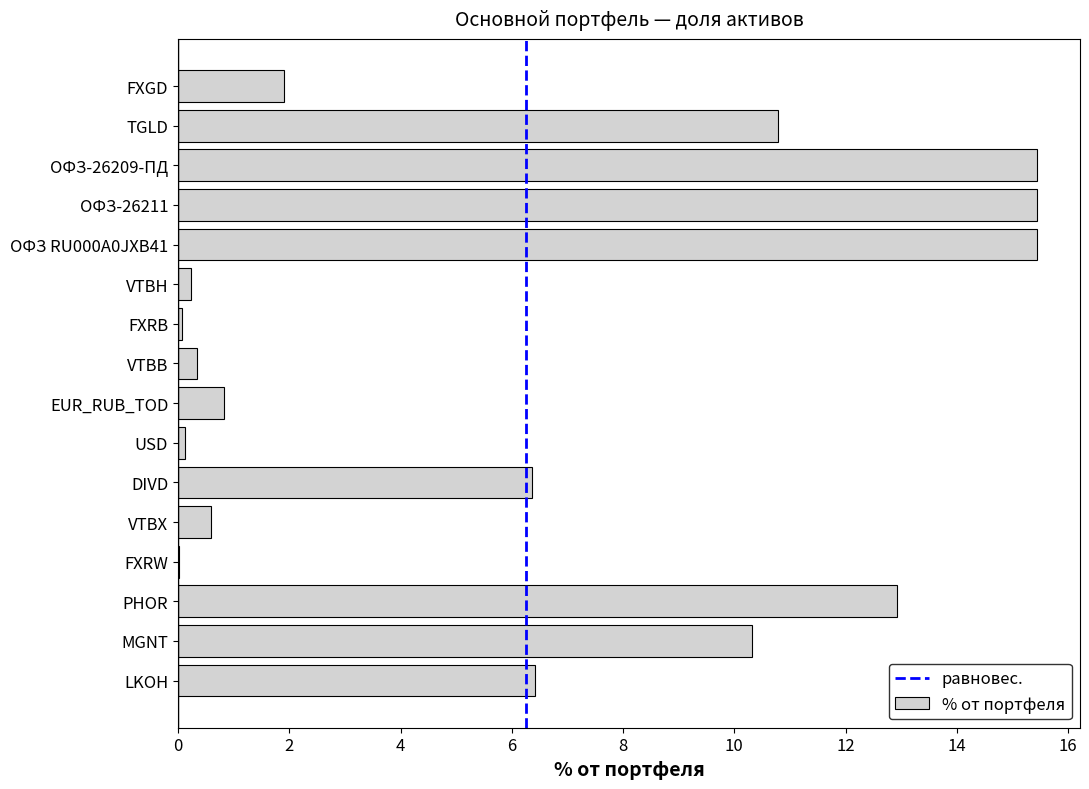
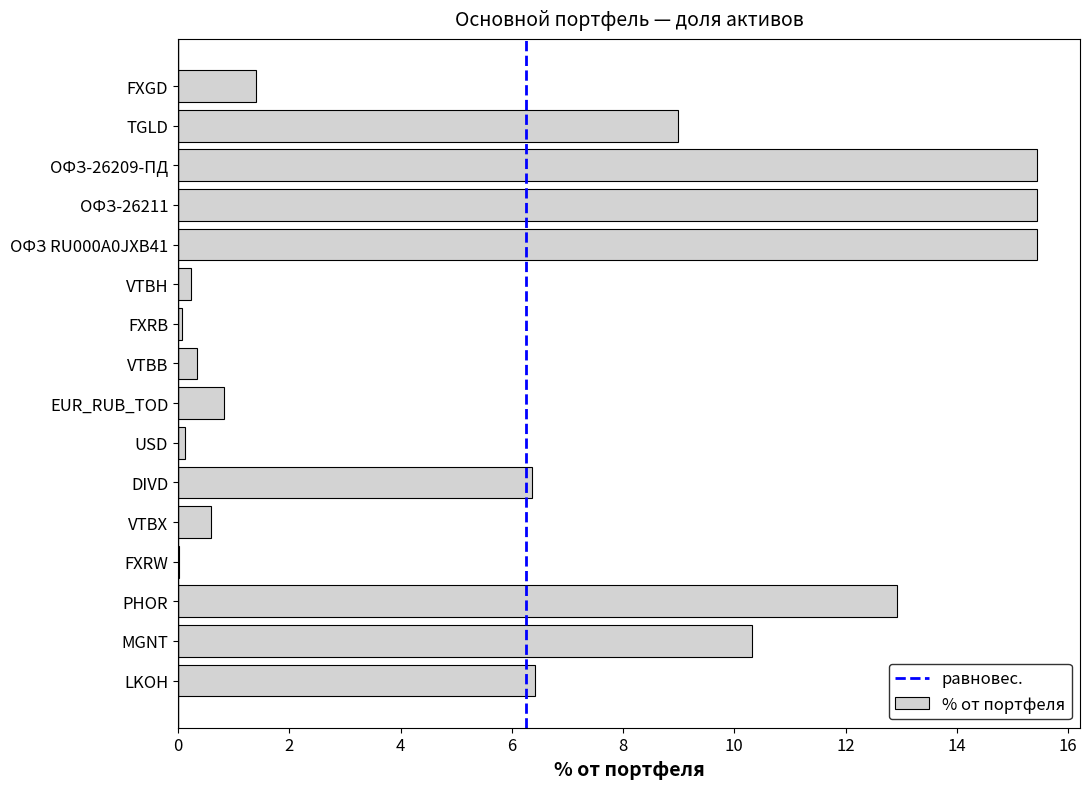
  {
-   "FXGD": 1.9,
-   "TGLD": 10.8,
+   "FXGD": 1.4,
+   "TGLD": 9.0,
    "ОФЗ-26209-ПД": 15.4,
    "ОФЗ-26211": 15.4,
    "ОФЗ RU000A0JXB41": 15.4,
    "VTBH": 0.2,
    "FXRB": 0.1,
    "VTBB": 0.3,
    "EUR_RUB_TOD": 0.8,
    "USD": 0.1,
    "DIVD": 6.4,
    "VTBX": 0.6,
    "PHOR": 12.9,
    "MGNT": 10.3,
    "LKOH": 6.4
  }
